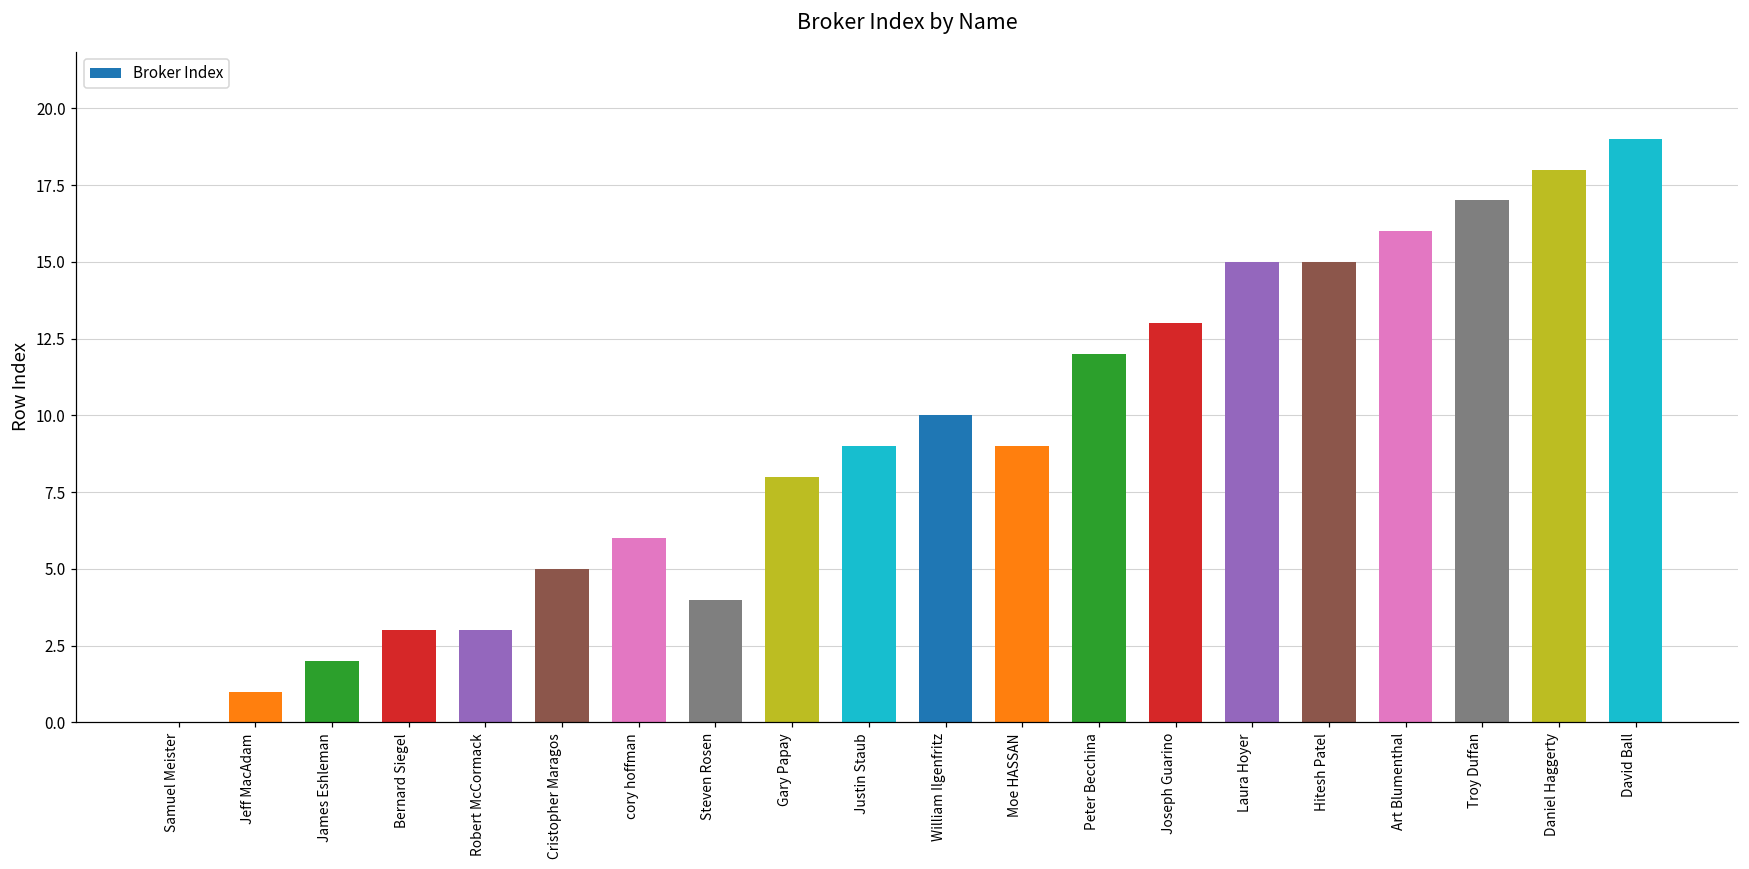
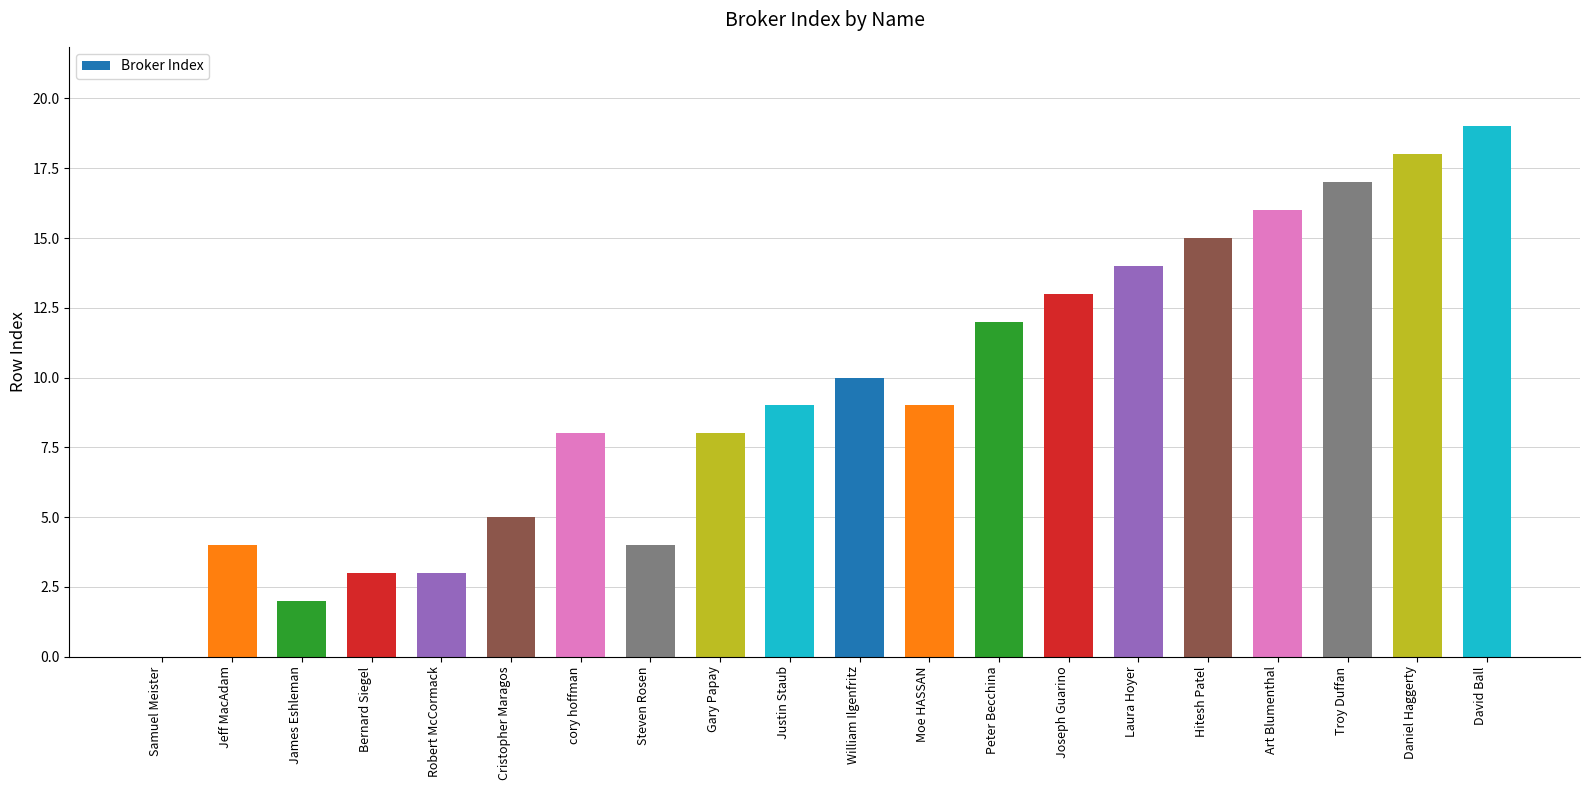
  {
    "Samuel Meister": 0,
-   "Jeff MacAdam": 1,
+   "Jeff MacAdam": 4,
    "James Eshleman": 2,
    "Bernard Siegel": 3,
    "Robert McCormack": 3,
    "Cristopher Maragos": 5,
-   "cory hoffman": 6,
+   "cory hoffman": 8,
    "Steven Rosen": 4,
    "Gary Papay": 8,
    "Justin Staub": 9,
    "William Ilgenfritz": 10,
    "Moe HASSAN": 9,
    "Peter Becchina": 12,
    "Joseph Guarino": 13,
-   "Laura Hoyer": 15,
+   "Laura Hoyer": 14,
    "Hitesh Patel": 15,
    "Art Blumenthal": 16,
    "Troy Duffan": 17,
    "Daniel Haggerty": 18,
    "David Ball": 19
  }
